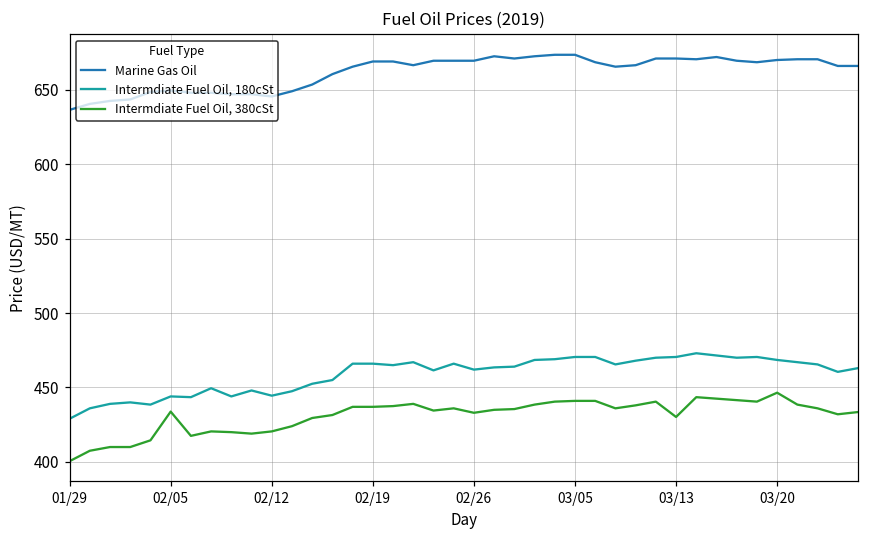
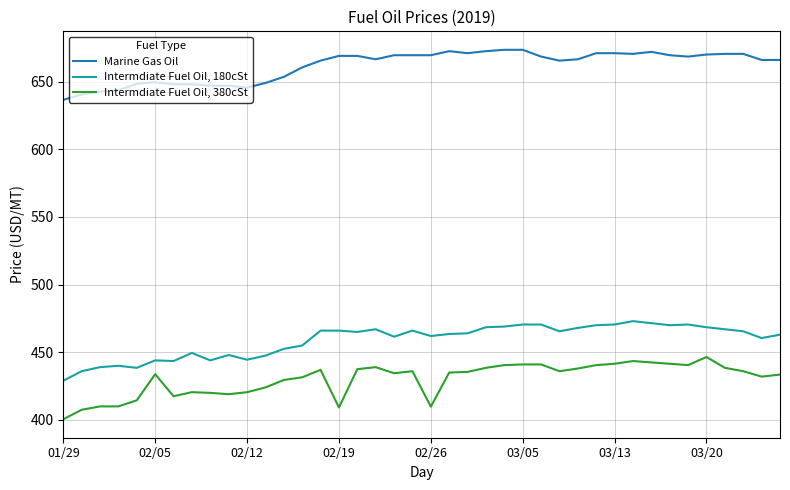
  {
    "Intermdiate Fuel Oil, 380cSt": {
      "01/29": 401,
      "02/05": 434,
      "02/12": 421,
-     "02/19": 437,
-     "02/26": 433,
+     "02/19": 409,
+     "02/26": 410,
      "03/05": 441,
-     "03/13": 430,
+     "03/13": 442,
      "03/20": 447
    }
  }
